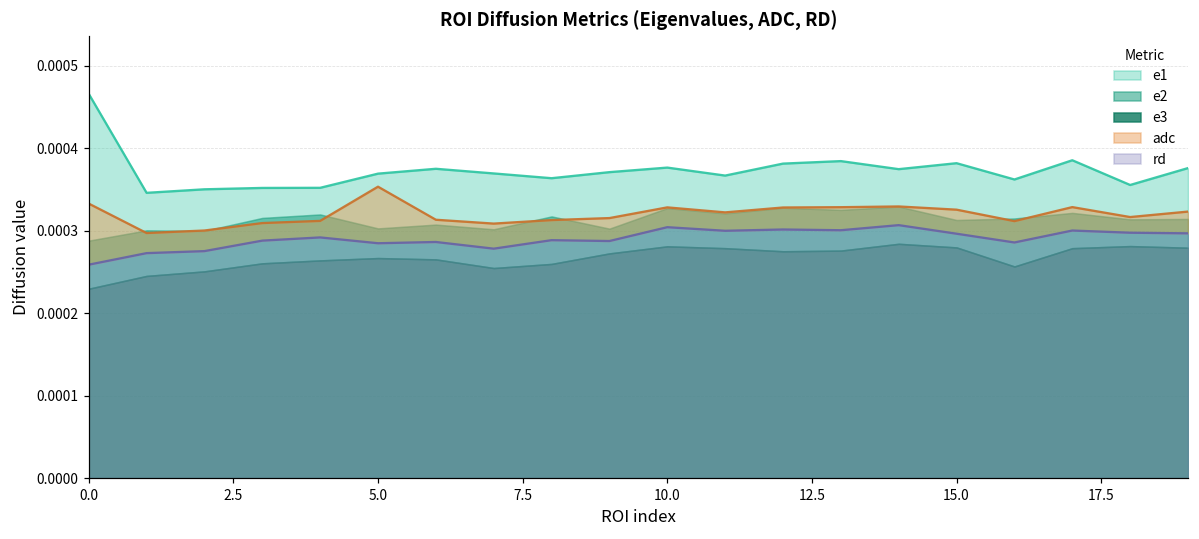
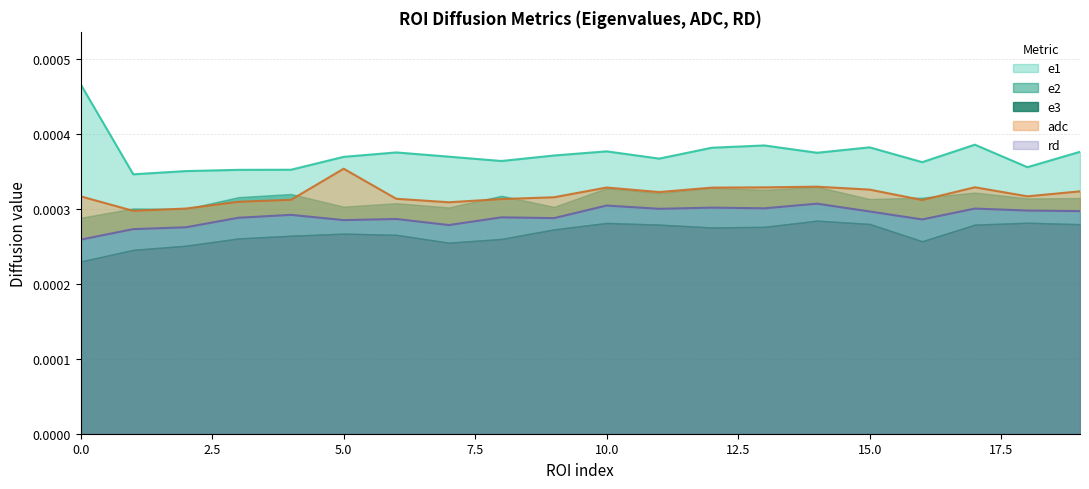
  {
    "adc": {
-     "0.0": 0.00033,
+     "0.0": 0.00032,
      "5.0": 0.00035,
      "15.0": 0.00033
    }
  }
